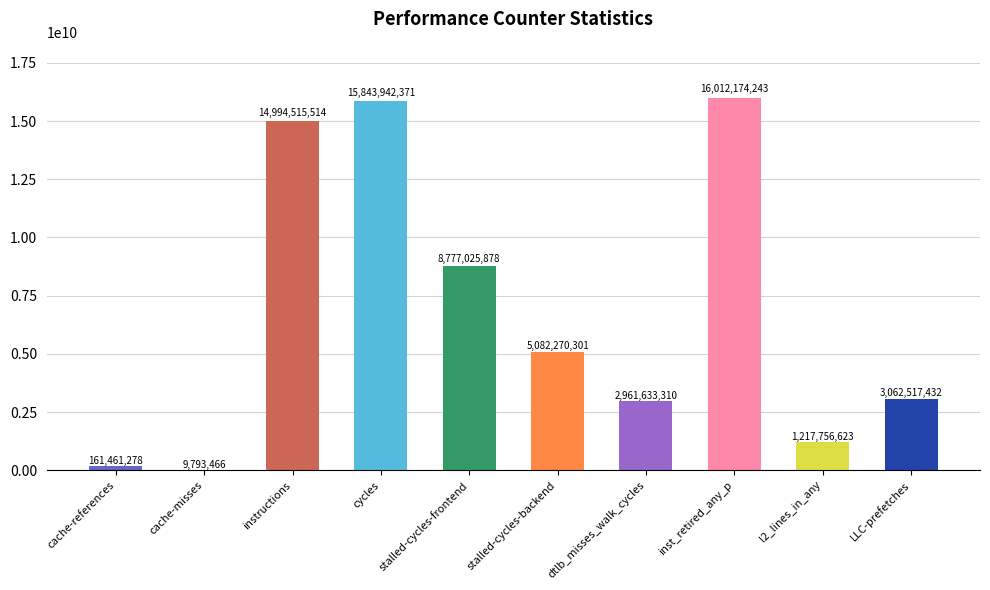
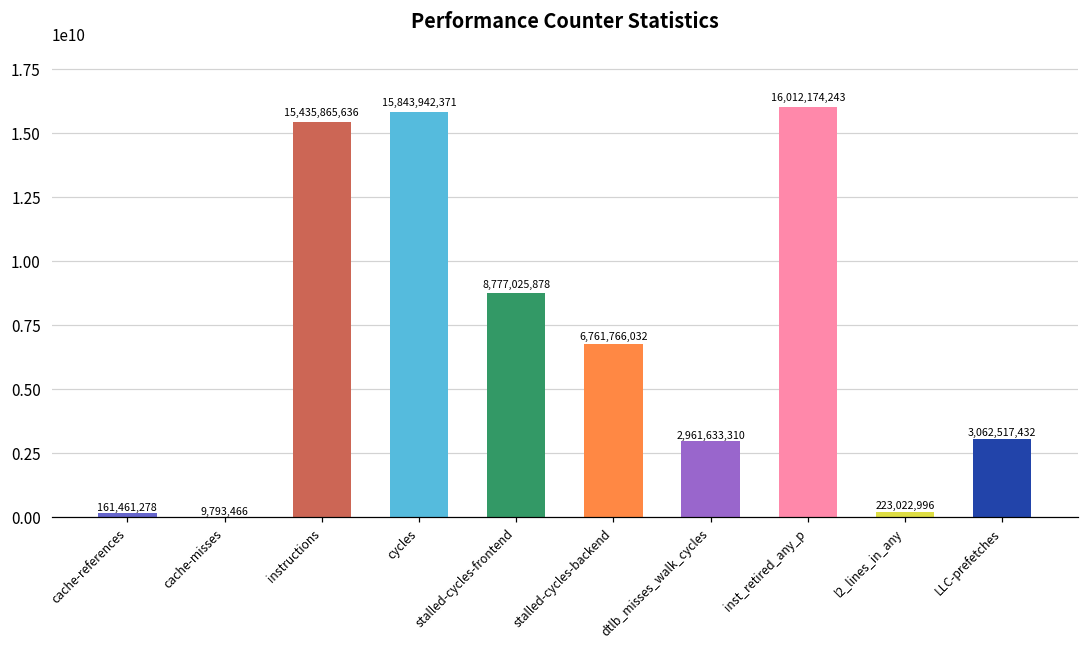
  {
    "cache-references": "161,461,278",
    "cache-misses": "9,793,466",
-   "instructions": "14,994,515,514",
+   "instructions": "15,435,865,636",
    "cycles": "15,843,942,371",
    "stalled-cycles-frontend": "8,777,025,878",
-   "stalled-cycles-backend": "5,082,270,301",
+   "stalled-cycles-backend": "6,761,766,032",
    "dtlb_misses_walk_cycles": "2,961,633,310",
    "inst_retired_any_p": "16,012,174,243",
-   "l2_lines_in_any": "1,217,756,623",
+   "l2_lines_in_any": "223,022,996",
    "LLC-prefetches": "3,062,517,432"
  }
